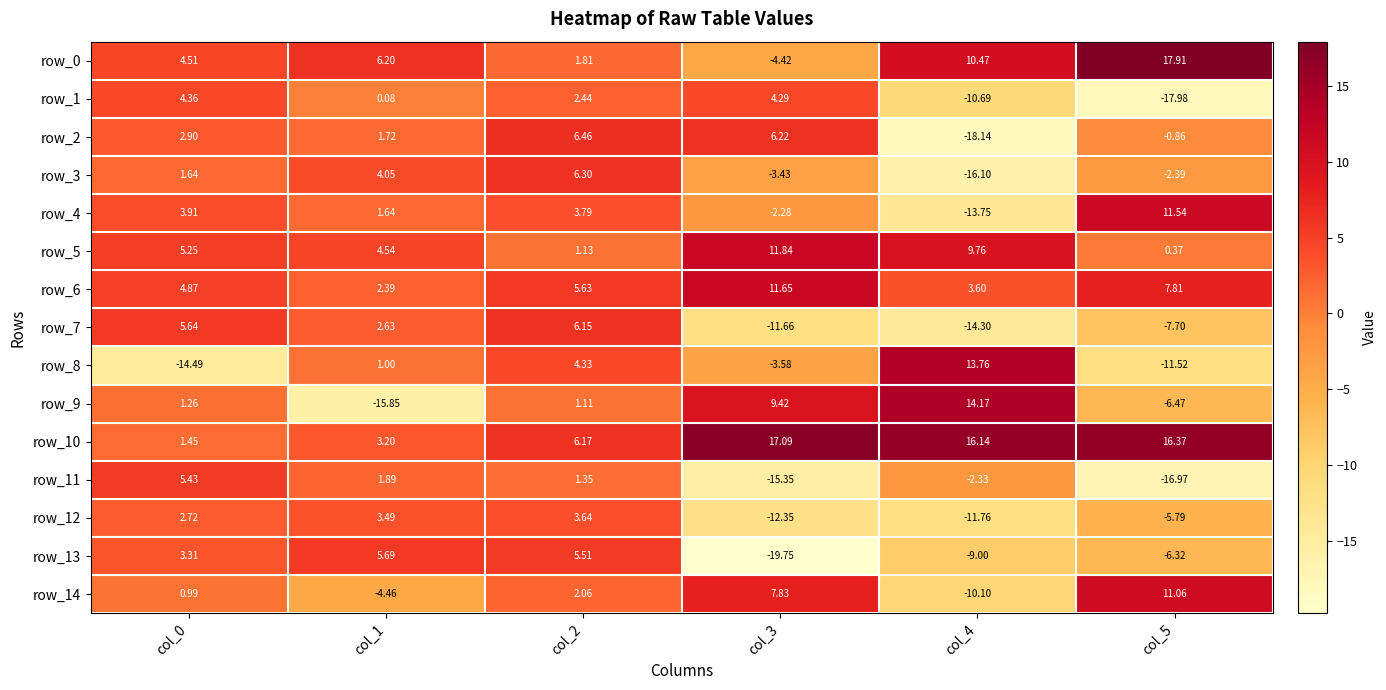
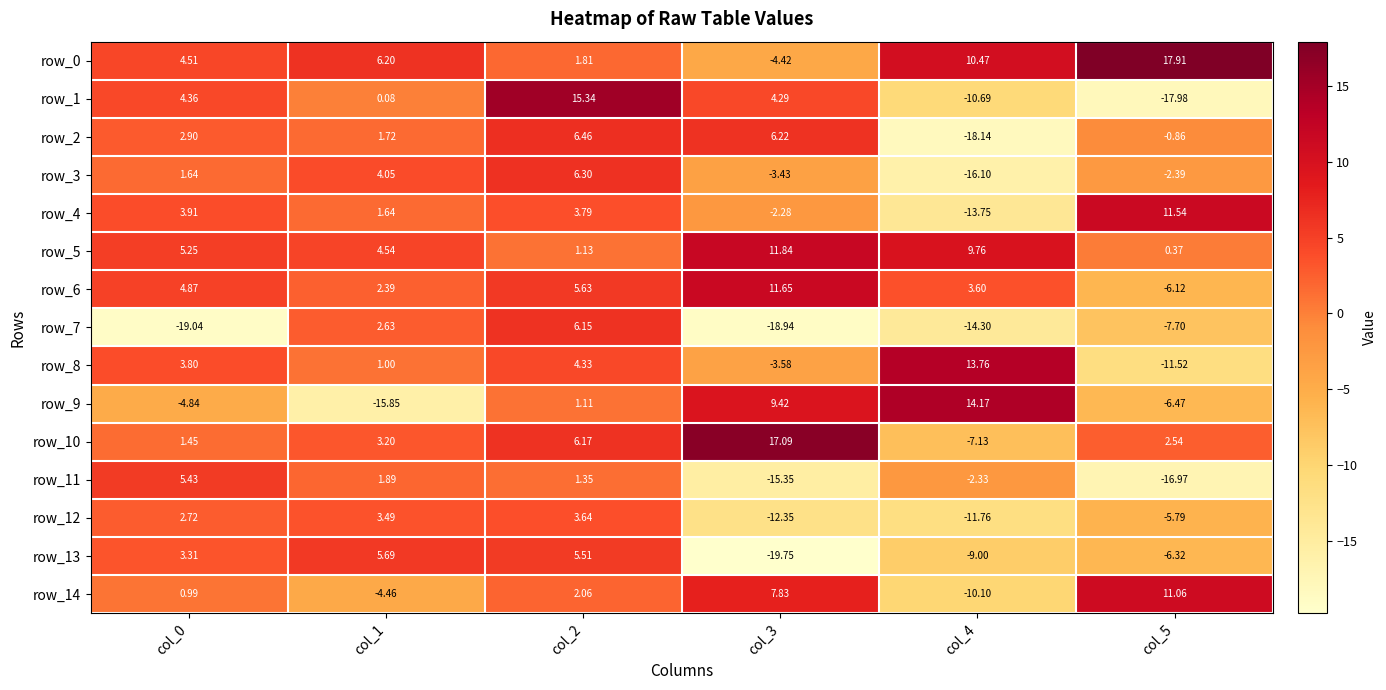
  {
    "row_0": {
      "col_0": 4.51,
      "col_1": 6.20,
      "col_2": 1.81,
      "col_3": -4.42,
      "col_4": 10.47,
      "col_5": 17.91
    },
    "row_1": {
      "col_0": 4.36,
      "col_1": 0.08,
-     "col_2": 2.44,
+     "col_2": 15.34,
      "col_3": 4.29,
      "col_4": -10.69,
      "col_5": -17.98
    },
    "row_2": {
      "col_0": 2.90,
      "col_1": 1.72,
      "col_2": 6.46,
      "col_3": 6.22,
      "col_4": -18.14,
      "col_5": -0.86
    },
    "row_3": {
      "col_0": 1.64,
      "col_1": 4.05,
      "col_2": 6.30,
      "col_3": -3.43,
      "col_4": -16.10,
      "col_5": -2.39
    },
    "row_4": {
      "col_0": 3.91,
      "col_1": 1.64,
      "col_2": 3.79,
      "col_3": -2.28,
      "col_4": -13.75,
      "col_5": 11.54
    },
    "row_5": {
      "col_0": 5.25,
      "col_1": 4.54,
      "col_2": 1.13,
      "col_3": 11.84,
      "col_4": 9.76,
      "col_5": 0.37
    },
    "row_6": {
      "col_0": 4.87,
      "col_1": 2.39,
      "col_2": 5.63,
      "col_3": 11.65,
      "col_4": 3.60,
-     "col_5": 7.81
+     "col_5": -6.12
    },
    "row_7": {
-     "col_0": 5.64,
+     "col_0": -19.04,
      "col_1": 2.63,
      "col_2": 6.15,
-     "col_3": -11.66,
+     "col_3": -18.94,
      "col_4": -14.30,
      "col_5": -7.70
    },
    "row_8": {
-     "col_0": -14.49,
+     "col_0": 3.80,
      "col_1": 1.00,
      "col_2": 4.33,
      "col_3": -3.58,
      "col_4": 13.76,
      "col_5": -11.52
    },
    "row_9": {
-     "col_0": 1.26,
+     "col_0": -4.84,
      "col_1": -15.85,
      "col_2": 1.11,
      "col_3": 9.42,
      "col_4": 14.17,
      "col_5": -6.47
    },
    "row_10": {
      "col_0": 1.45,
      "col_1": 3.20,
      "col_2": 6.17,
      "col_3": 17.09,
-     "col_4": 16.14,
-     "col_5": 16.37
+     "col_4": -7.13,
+     "col_5": 2.54
    },
    "row_11": {
      "col_0": 5.43,
      "col_1": 1.89,
      "col_2": 1.35,
      "col_3": -15.35,
      "col_4": -2.33,
      "col_5": -16.97
    },
    "row_12": {
      "col_0": 2.72,
      "col_1": 3.49,
      "col_2": 3.64,
      "col_3": -12.35,
      "col_4": -11.76,
      "col_5": -5.79
    },
    "row_13": {
      "col_0": 3.31,
      "col_1": 5.69,
      "col_2": 5.51,
      "col_3": -19.75,
      "col_4": -9.00,
      "col_5": -6.32
    },
    "row_14": {
      "col_0": 0.99,
      "col_1": -4.46,
      "col_2": 2.06,
      "col_3": 7.83,
      "col_4": -10.10,
      "col_5": 11.06
    }
  }
